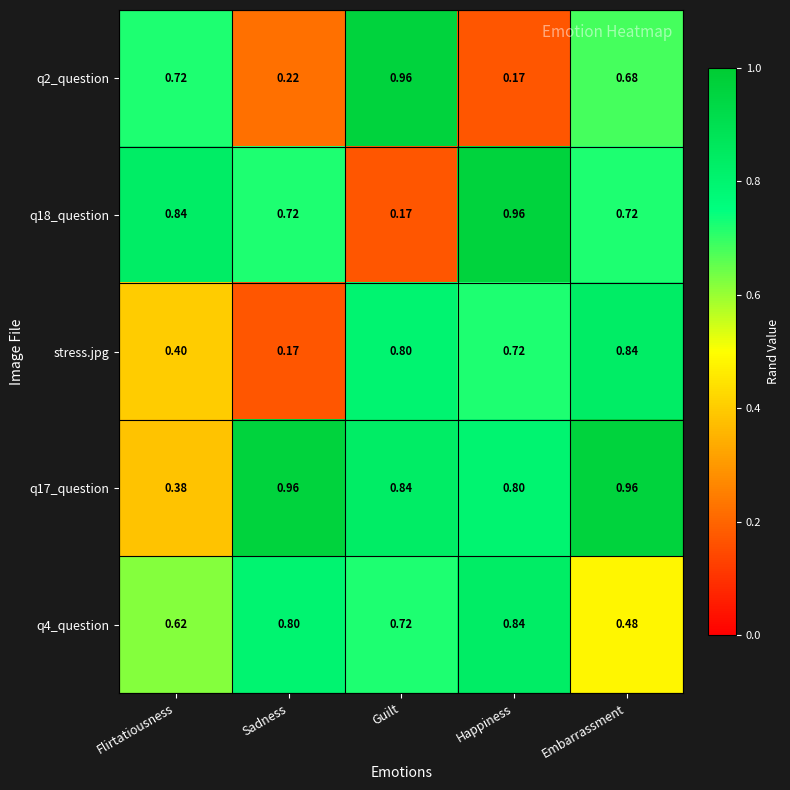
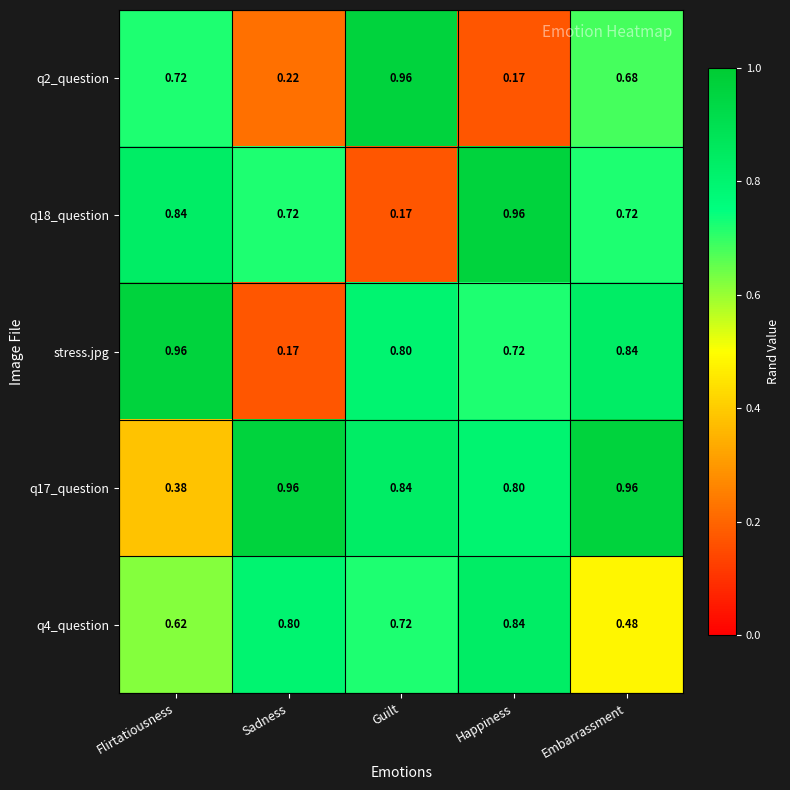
  {
    "q2_question": {
      "Flirtatiousness": 0.72,
      "Sadness": 0.22,
      "Guilt": 0.96,
      "Happiness": 0.17
    },
    "q18_question": {
      "Flirtatiousness": 0.84,
      "Sadness": 0.72,
      "Guilt": 0.17,
      "Happiness": 0.96,
      "Embarrassment": 0.72
    },
    "stress.jpg": {
-     "Flirtatiousness": 0.40,
+     "Flirtatiousness": 0.96,
      "Sadness": 0.17,
      "Guilt": 0.80,
      "Happiness": 0.72,
      "Embarrassment": 0.84
    },
    "q17_question": {
      "Flirtatiousness": 0.38,
      "Sadness": 0.96,
      "Guilt": 0.84,
      "Happiness": 0.80,
      "Embarrassment": 0.96
    },
    "q4_question": {
      "Flirtatiousness": 0.62,
      "Sadness": 0.80,
      "Guilt": 0.72,
      "Happiness": 0.84,
      "Embarrassment": 0.48
    }
  }
